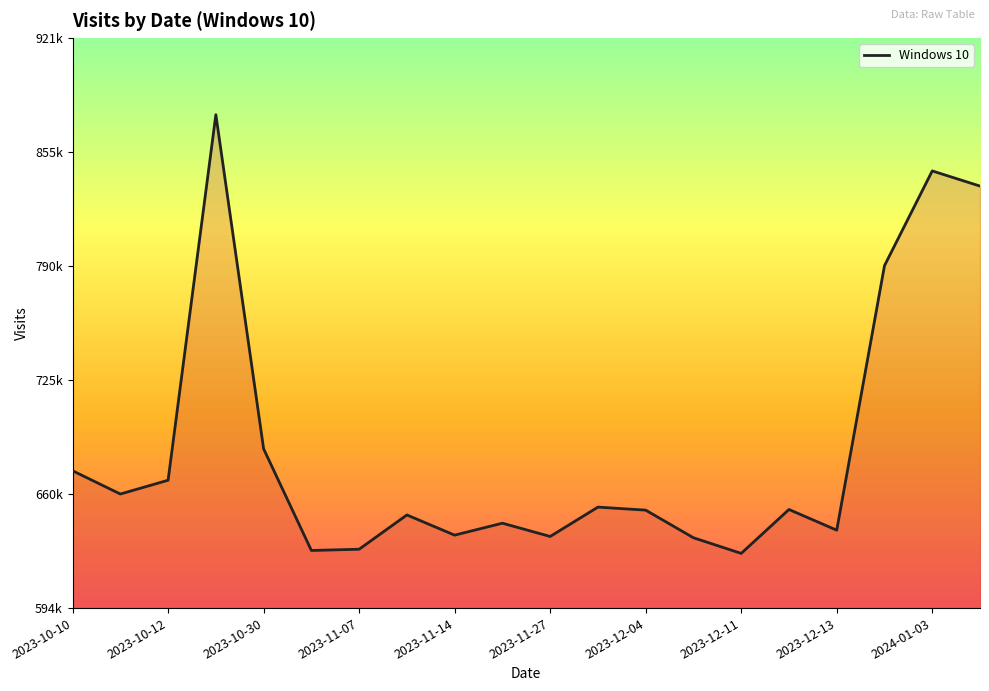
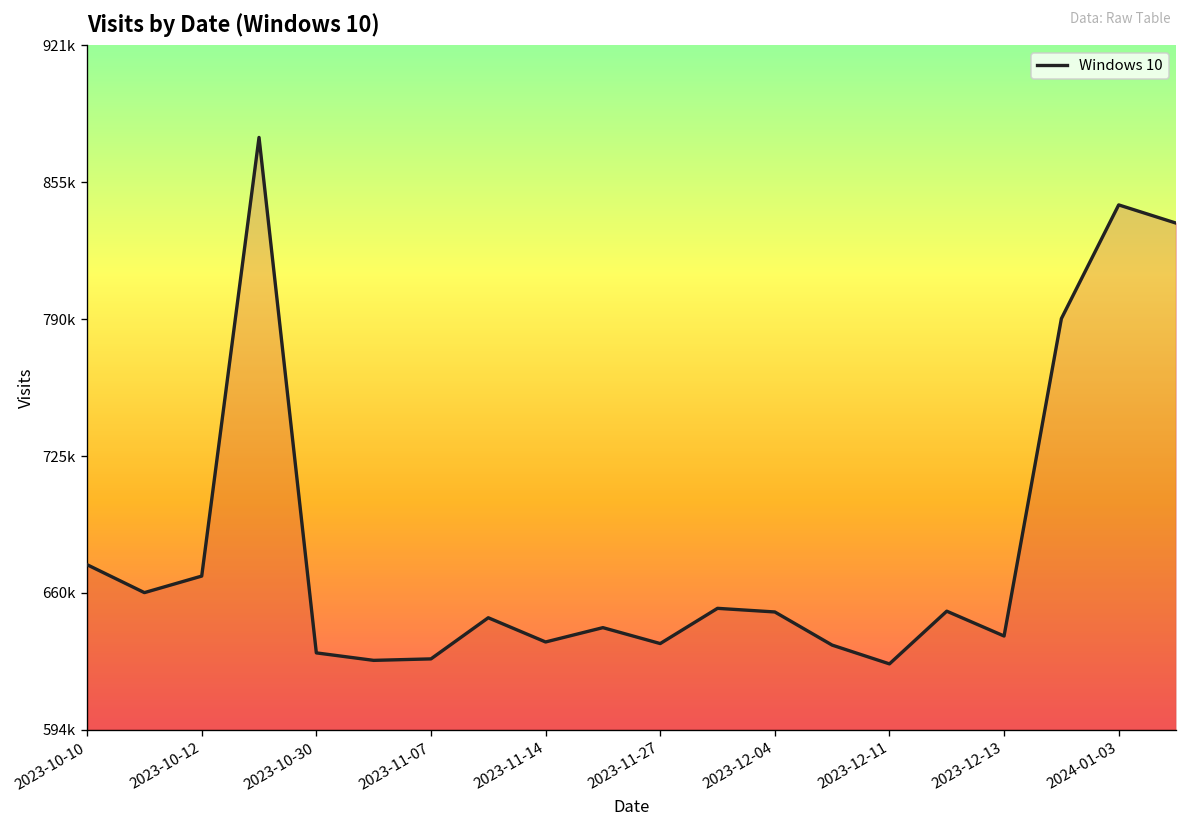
  {
    "2023-10-12": 668000,
-   "2023-10-30": 686000,
+   "2023-10-30": 631000,
    "2023-11-27": 636000,
    "2023-12-13": 639000
  }
